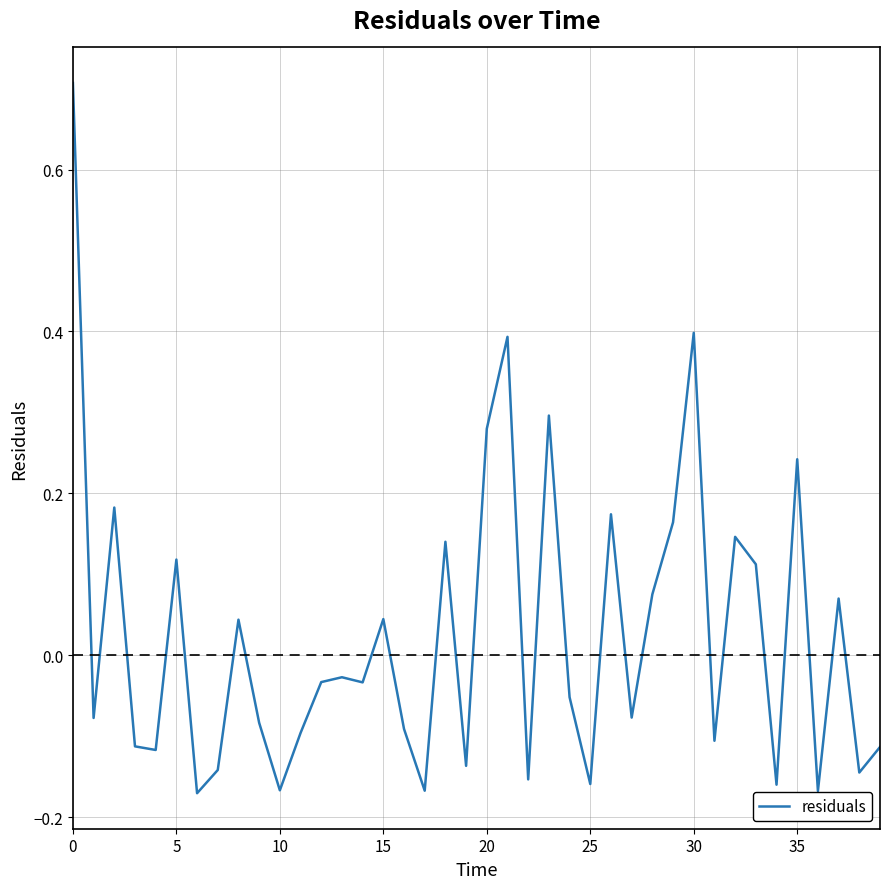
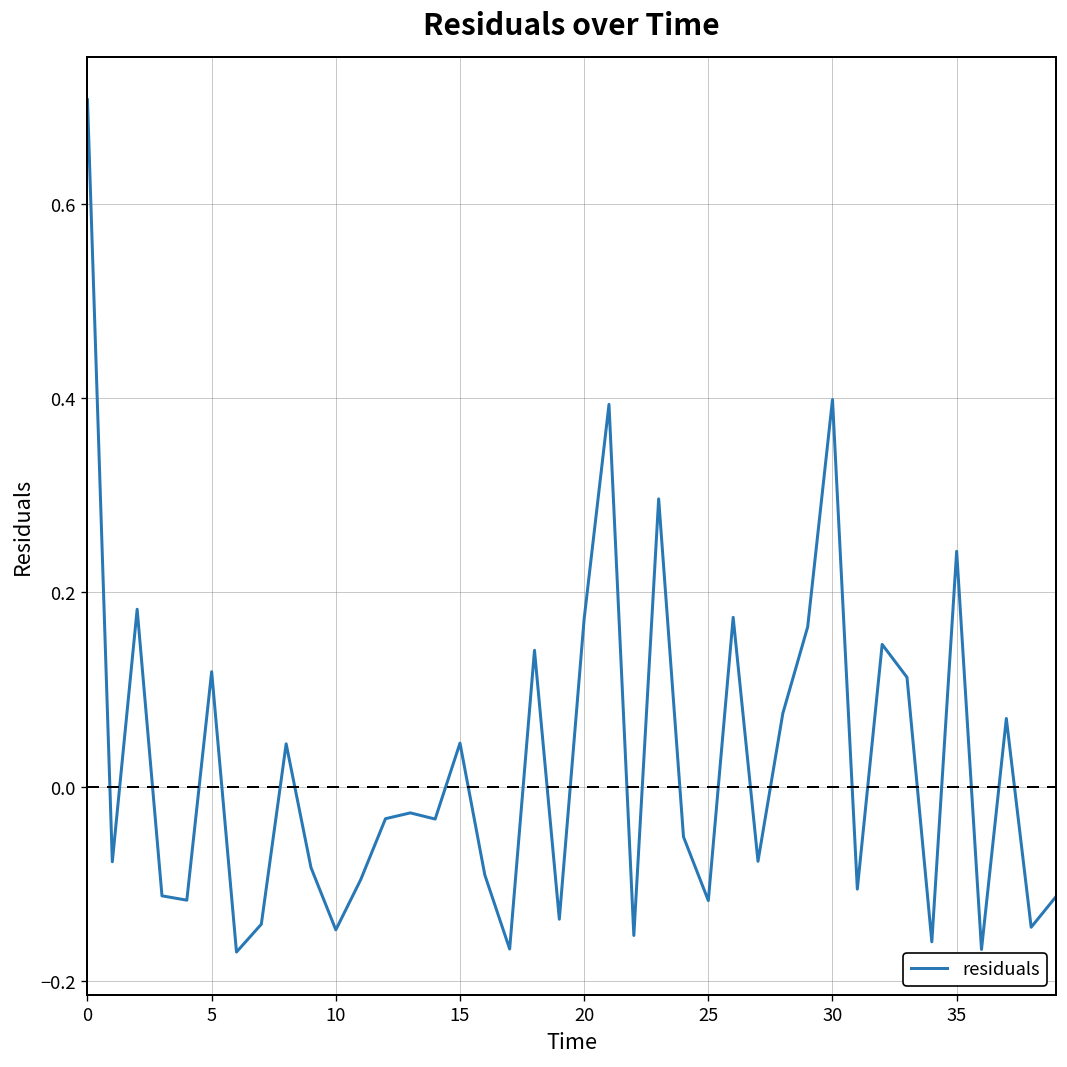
  {
    "0": 0.71,
    "5": 0.12,
-   "10": -0.17,
+   "10": -0.15,
    "15": 0.04,
-   "20": 0.28,
-   "25": -0.16,
+   "20": 0.17,
+   "25": -0.12,
    "30": 0.40,
    "35": 0.24
  }
